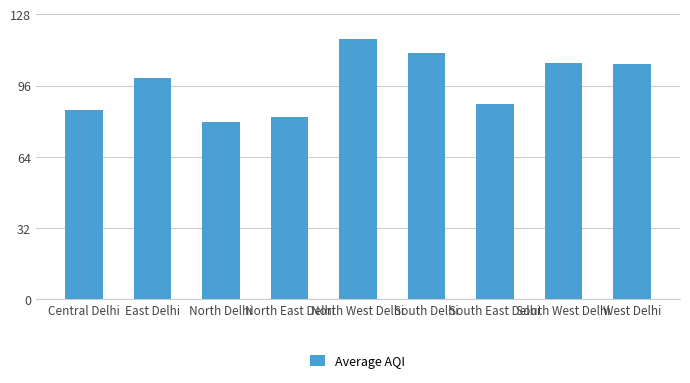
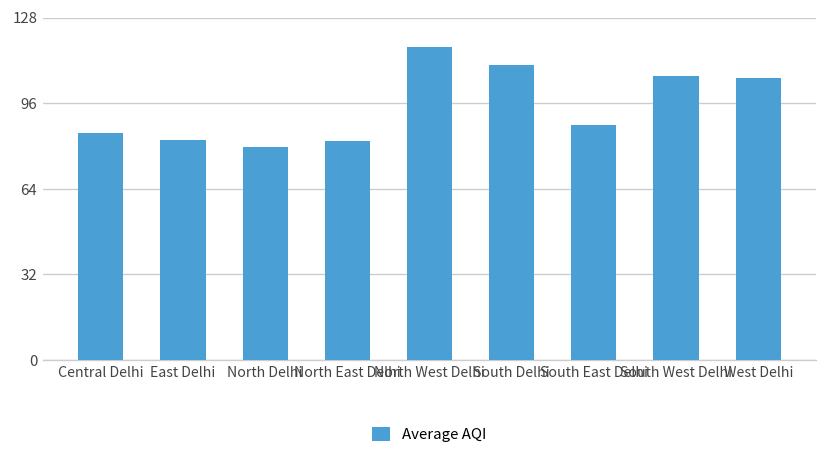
  {
    "Central Delhi": 85,
-   "East Delhi": 100,
+   "East Delhi": 82,
    "North Delhi": 80,
    "West Delhi": 106
  }
